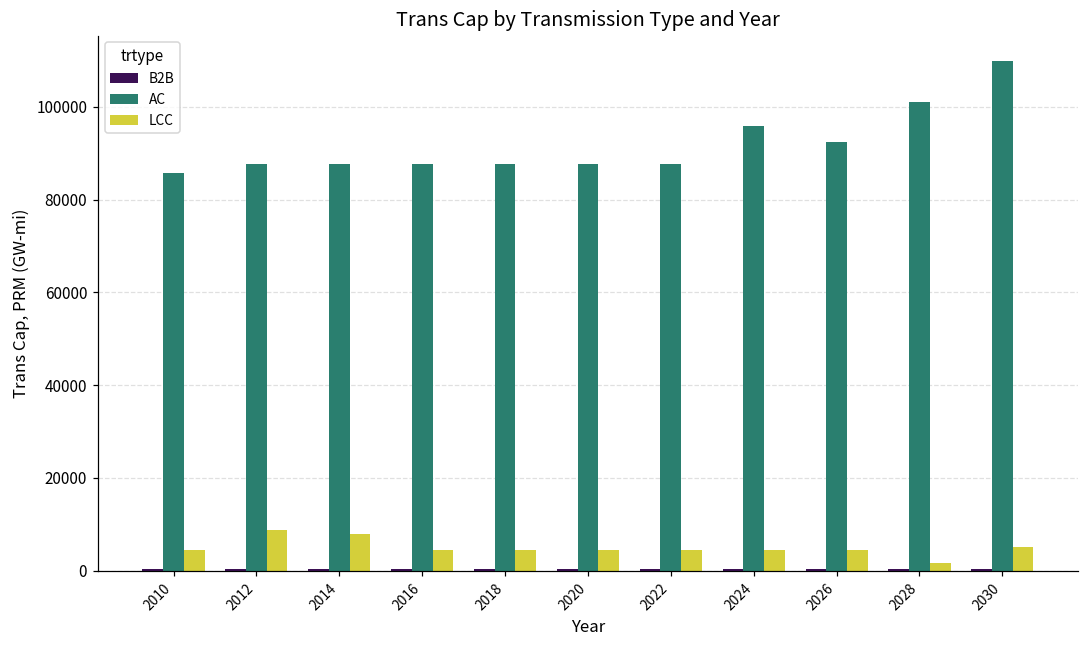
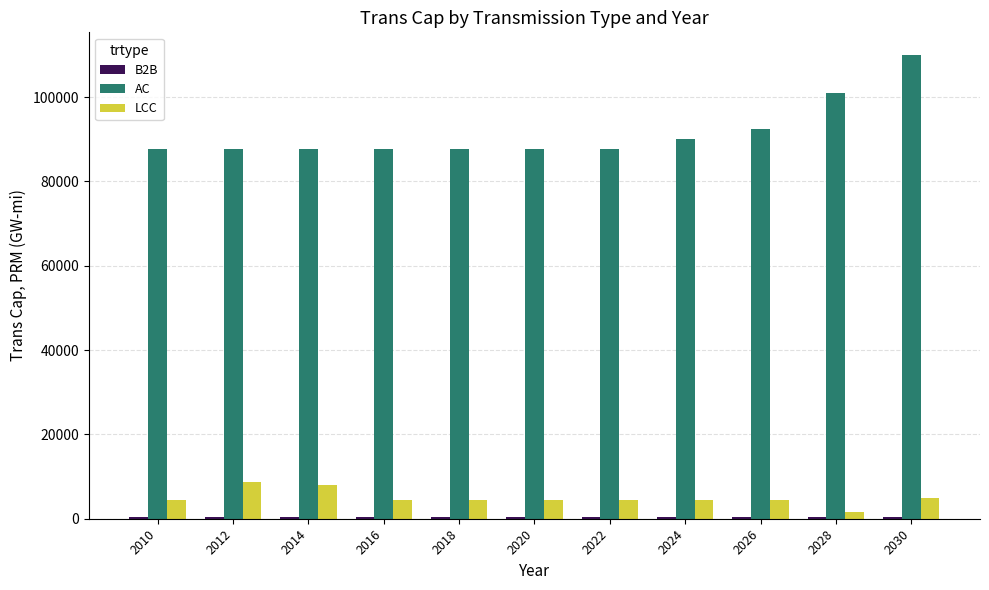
  {
    "AC": {
-     "2010": 86000,
+     "2010": 88000,
      "2012": 88000,
      "2014": 88000,
      "2016": 88000,
      "2018": 88000,
      "2020": 88000,
      "2022": 88000,
-     "2024": 96000,
+     "2024": 90000,
      "2026": 92000,
      "2028": 101000,
      "2030": 110000
    },
    "LCC": {
      "2010": 5000,
      "2012": 9000,
      "2014": 8000,
      "2016": 5000,
      "2018": 5000,
      "2020": 5000,
      "2022": 5000,
      "2024": 5000,
      "2026": 5000,
      "2028": 2000,
      "2030": 5000
    }
  }
